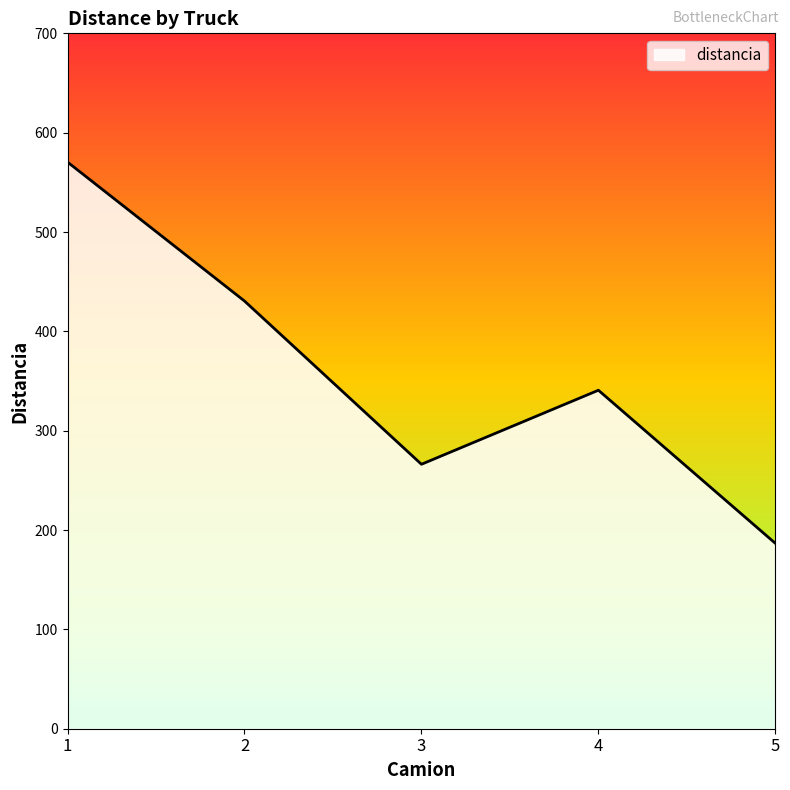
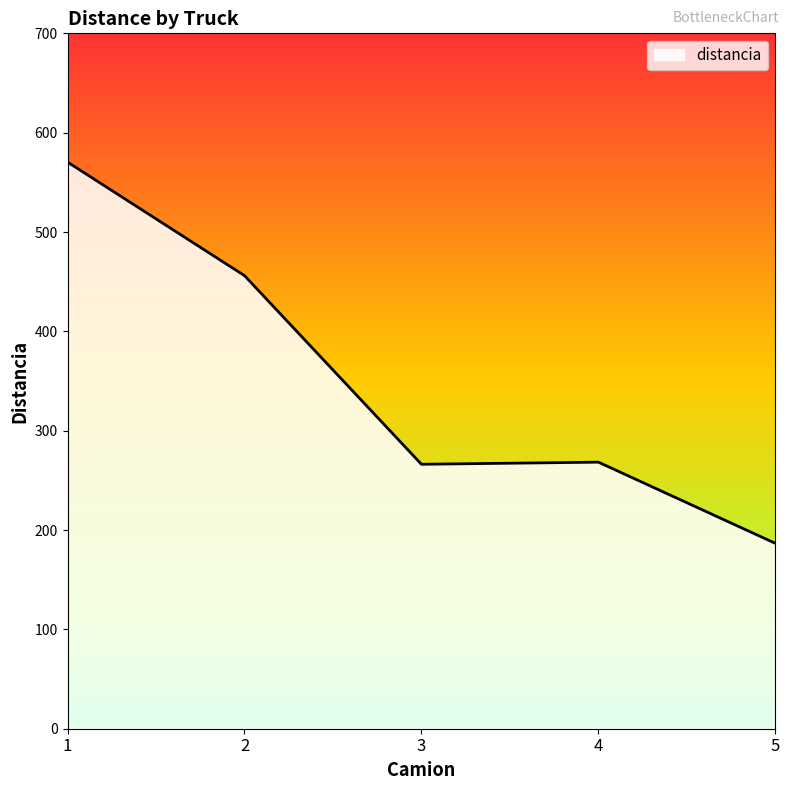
  {
    "1": 570,
-   "2": 430,
+   "2": 460,
    "3": 270,
-   "4": 340,
+   "4": 270,
    "5": 190
  }
